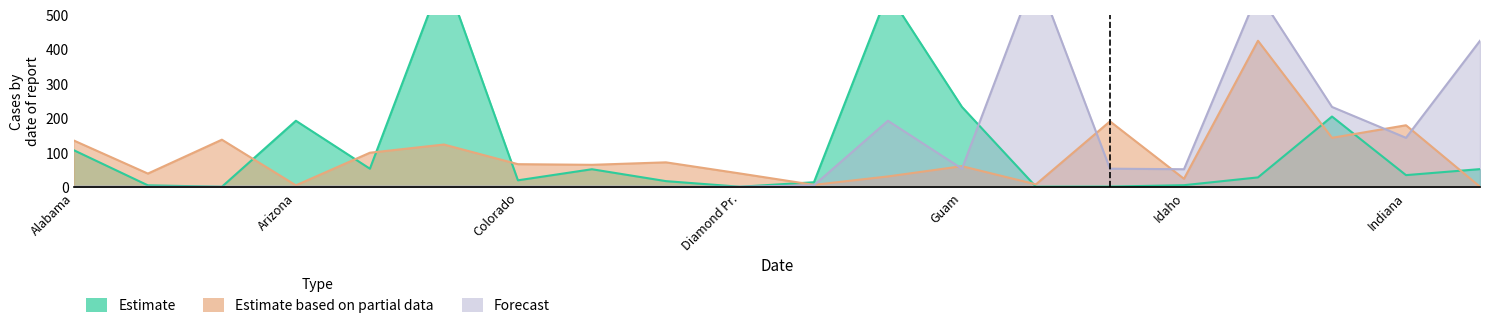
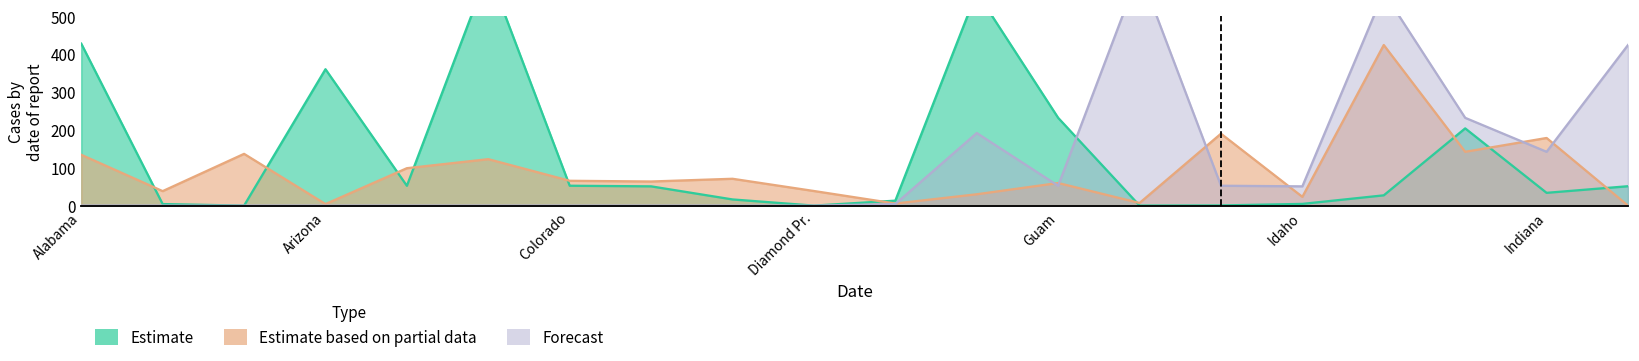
  {
    "Estimate": {
-     "Alabama": 110,
-     "Arizona": 190,
-     "Colorado": 20,
+     "Alabama": 430,
+     "Arizona": 360,
+     "Colorado": 50,
      "Indiana": 30
    },
    "Estimate based on partial data": {
      "Alabama": 130,
      "Colorado": 70,
      "Diamond Pr.": 40,
      "Indiana": 180
    },
    "Forecast": {
      "Alabama": 0,
      "Colorado": 0,
      "Indiana": 140
    }
  }
